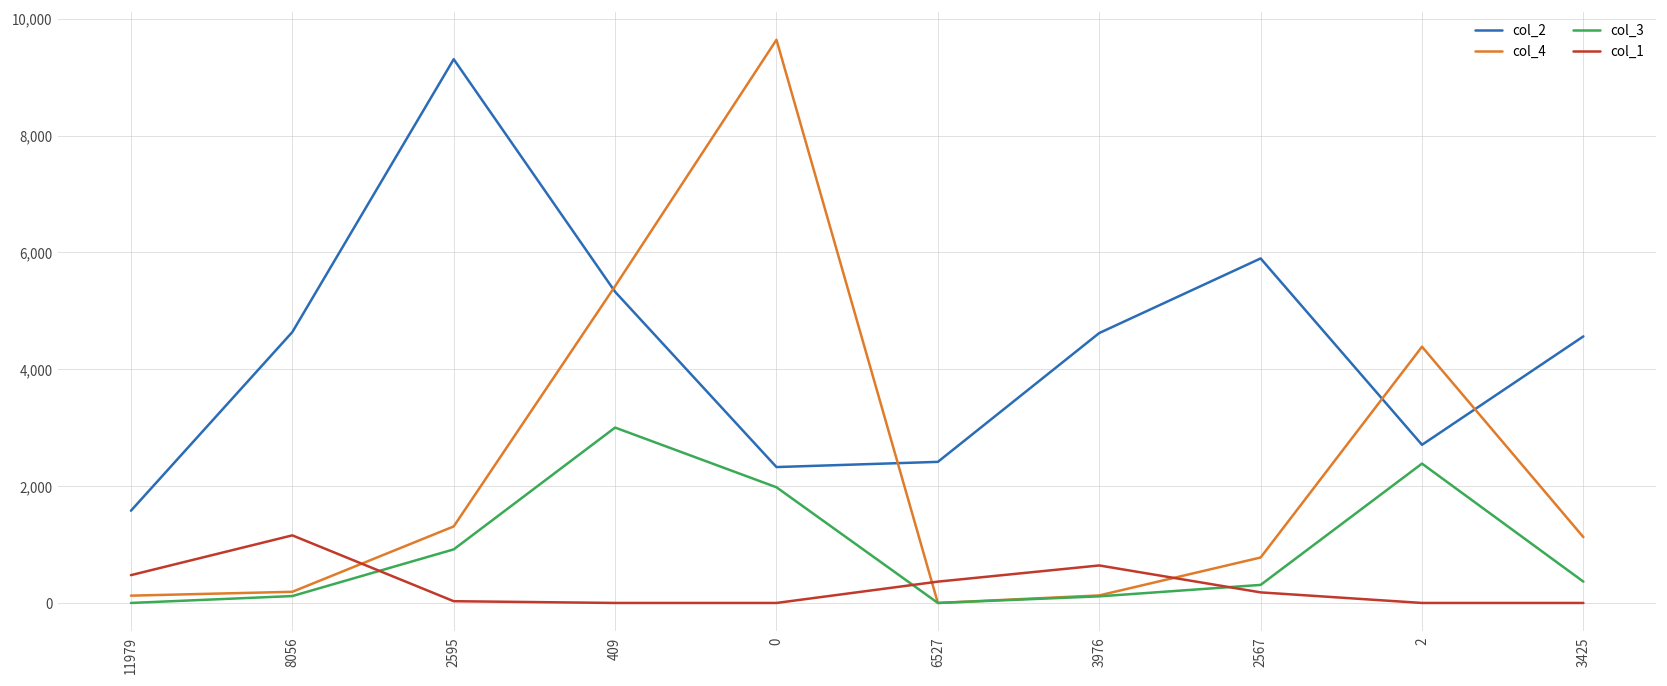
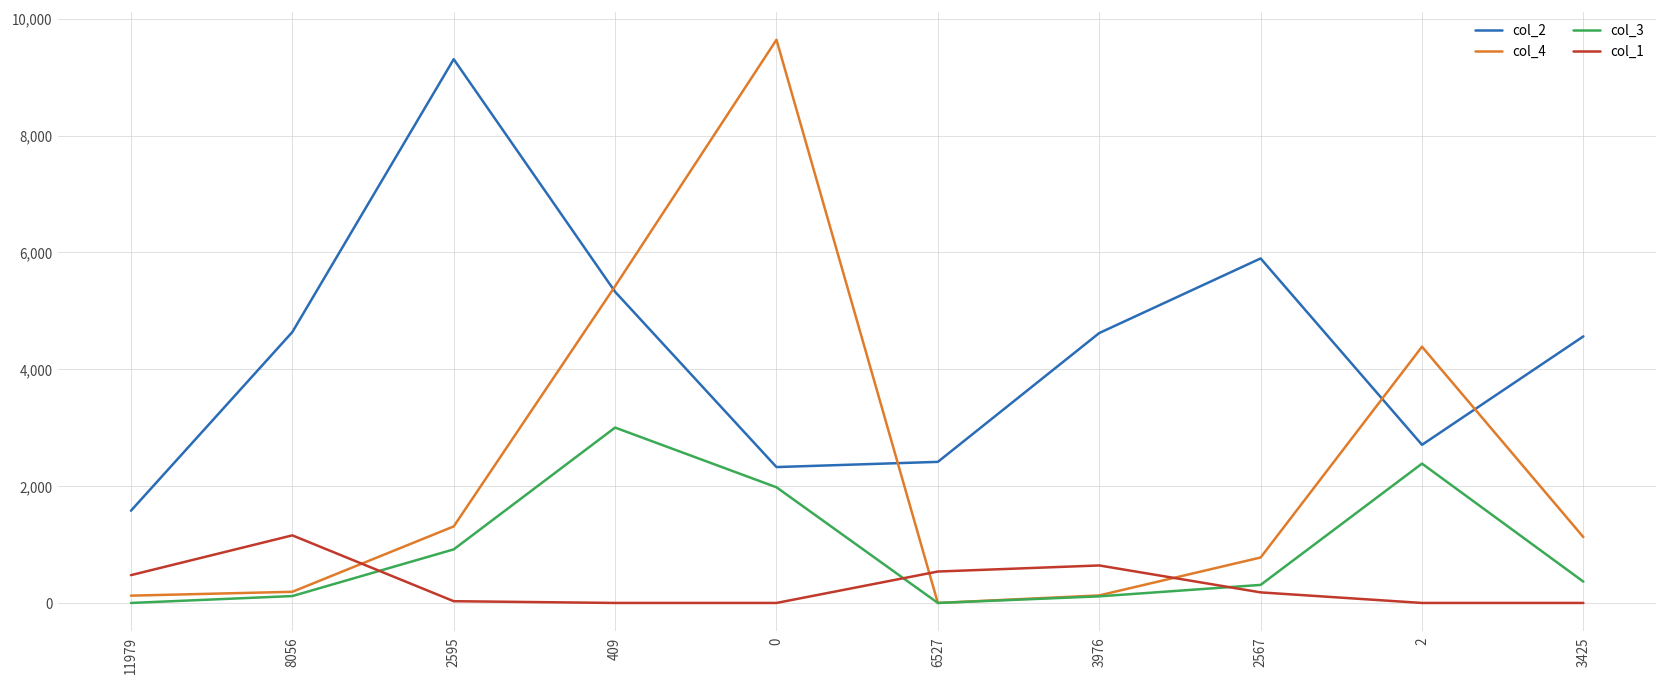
  {
    "col_2": {
      "11979": "1,600",
      "8056": "4,600",
      "2595": "9,300",
      "409": "5,300",
      "0": "2,300",
      "6527": "2,400",
      "3976": "4,600",
      "2567": "5,900",
      "2": "2,700",
      "3425": "4,600"
    },
    "col_4": {
      "11979": "100",
      "8056": "200",
      "2595": "1,300",
      "409": "5,400",
      "0": "9,600",
      "2567": "800",
      "2": "4,400",
      "3425": "1,100"
    },
    "col_3": {
      "11979": "0",
      "8056": "100",
      "2595": "900",
      "409": "3,000",
      "0": "2,000",
      "2567": "300",
      "2": "2,400",
      "3425": "400"
    },
    "col_1": {
      "11979": "500",
      "8056": "1,200",
      "2595": "0",
      "409": "0",
      "0": "0",
-     "6527": "400",
+     "6527": "500",
      "3976": "600",
      "2567": "200",
      "2": "0",
      "3425": "0"
    }
  }
